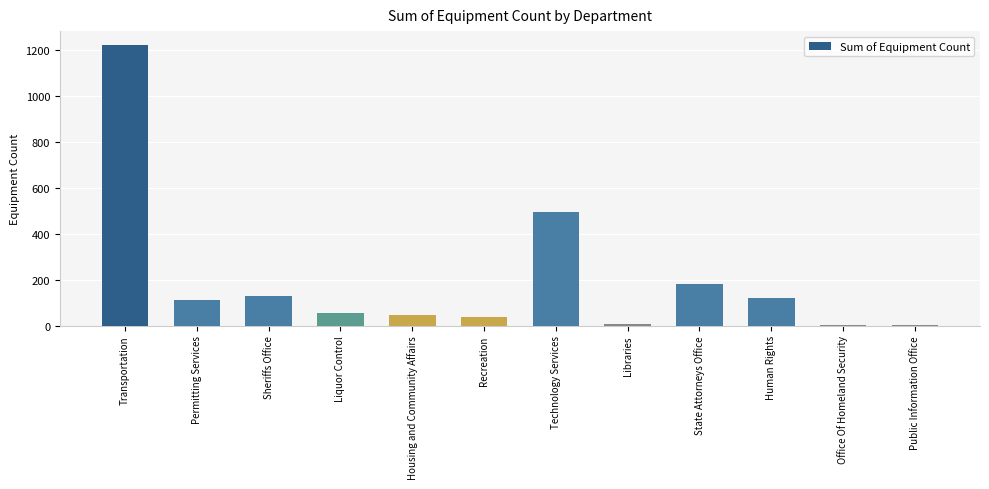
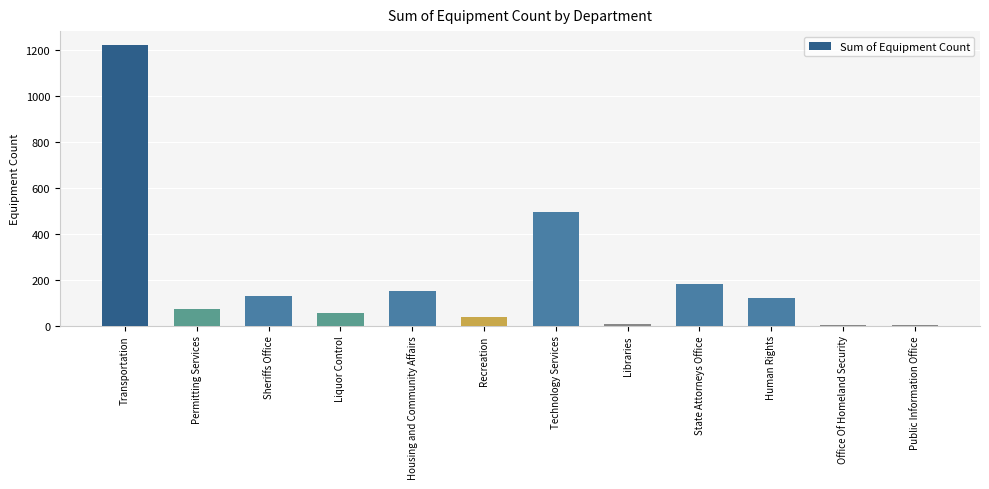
  {
    "Transportation": 1220,
-   "Permitting Services": 110,
+   "Permitting Services": 70,
    "Sheriffs Office": 130,
    "Liquor Control": 60,
-   "Housing and Community Affairs": 50,
+   "Housing and Community Affairs": 150,
    "Recreation": 40,
    "Technology Services": 500,
    "State Attorneys Office": 180,
    "Human Rights": 120
  }
